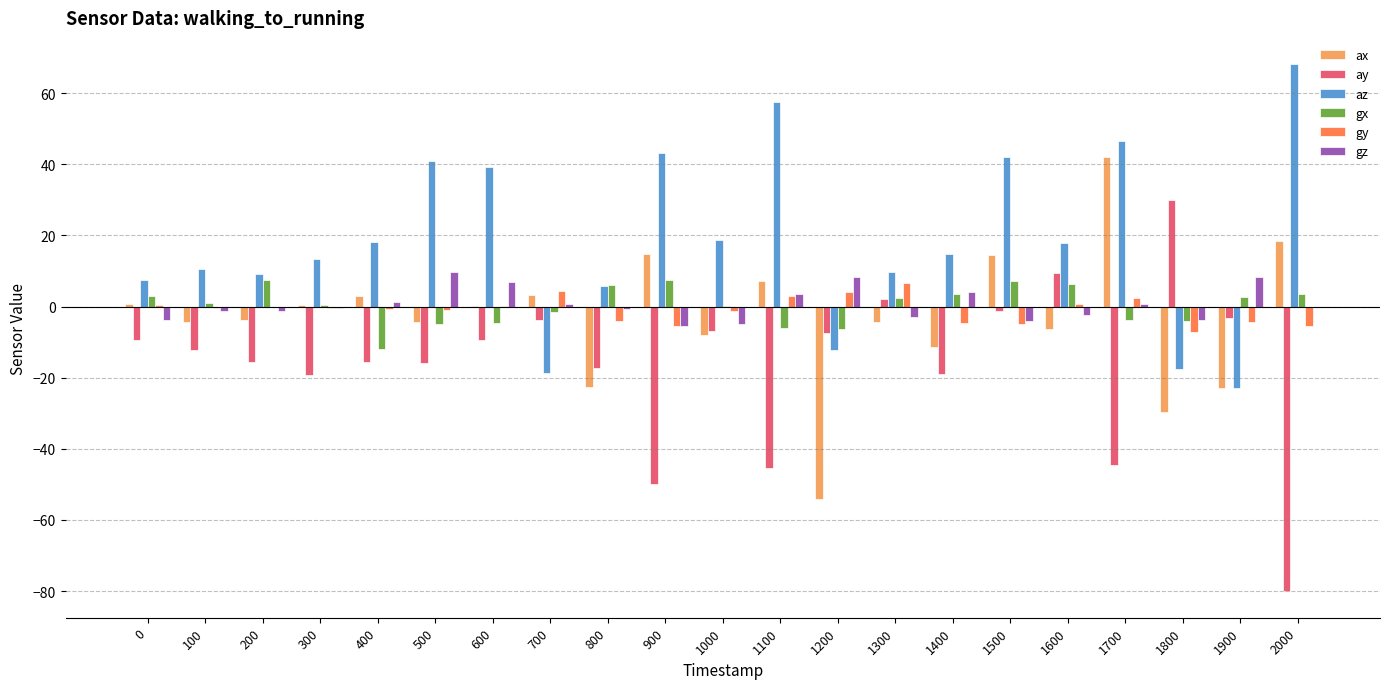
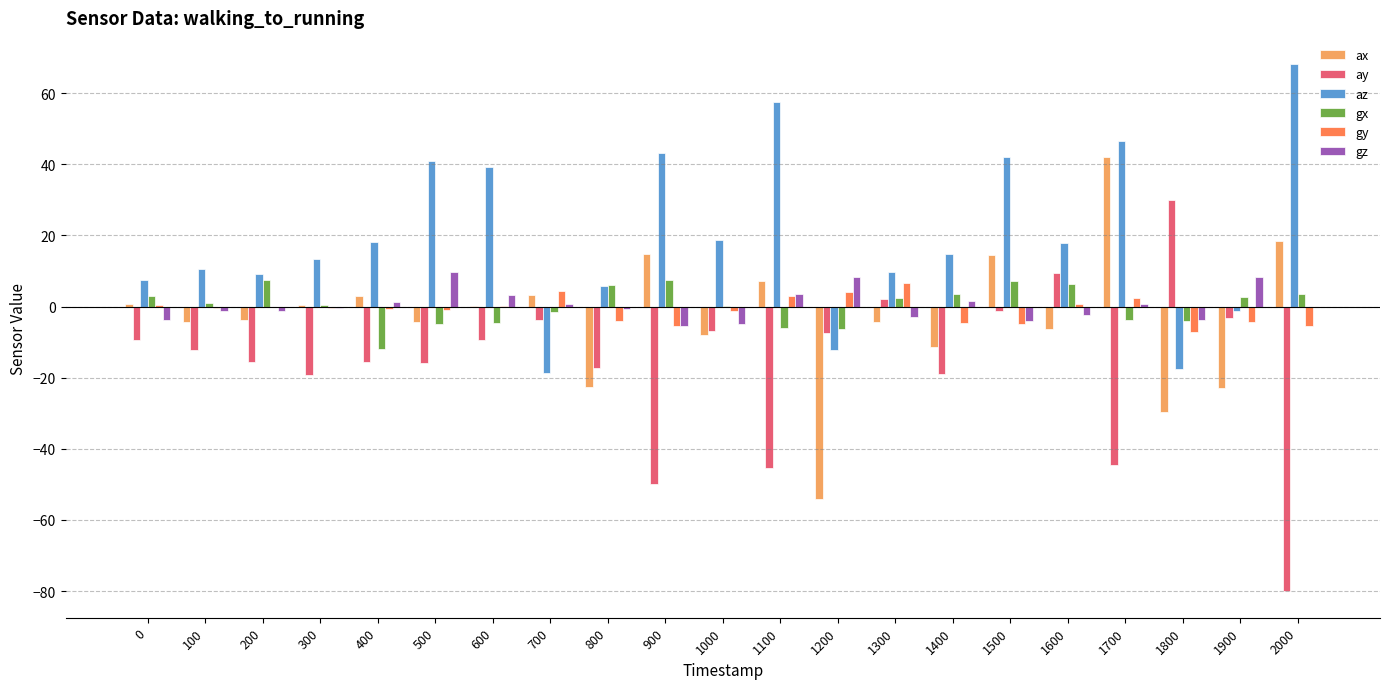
  {
    "az": {
      "0": 8,
      "100": 11,
      "200": 9,
      "300": 13,
      "400": 18,
      "500": 41,
      "600": 39,
      "700": -19,
      "800": 6,
      "900": 43,
      "1000": 19,
      "1100": 57,
      "1200": -12,
      "1300": 10,
      "1400": 15,
      "1500": 42,
      "1600": 18,
      "1700": 46,
      "1800": -18,
-     "1900": -23,
+     "1900": -1,
      "2000": 68
    },
    "gx": {
      "0": 3,
      "100": 1,
      "200": 7,
      "400": -12,
      "500": -5,
      "600": -5,
      "700": -1,
      "800": 6,
      "900": 8,
      "1100": -6,
      "1200": -6,
      "1300": 2,
      "1400": 3,
      "1500": 7,
      "1600": 6,
      "1700": -4,
      "1800": -4,
      "1900": 3,
      "2000": 4
    },
    "gz": {
      "0": -4,
      "100": -1,
      "200": -1,
      "400": 1,
      "500": 10,
-     "600": 7,
+     "600": 3,
      "700": 1,
      "800": -1,
      "900": -5,
      "1000": -5,
      "1100": 4,
      "1200": 8,
      "1300": -3,
-     "1400": 4,
+     "1400": 2,
      "1500": -4,
      "1600": -2,
      "1800": -4,
      "1900": 8
    }
  }
